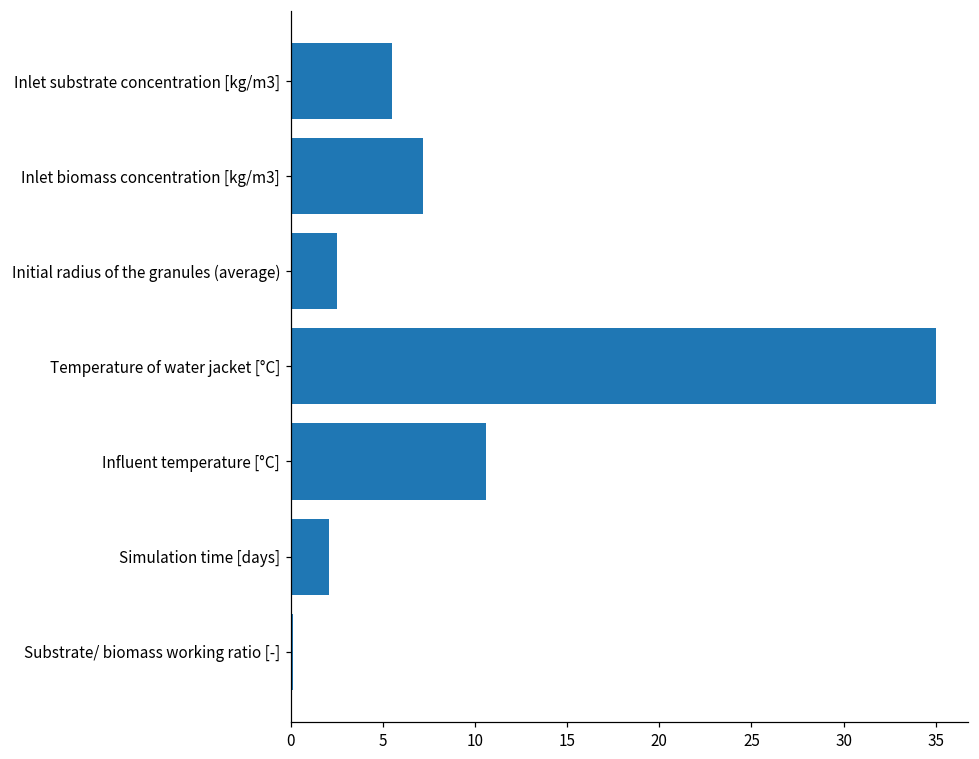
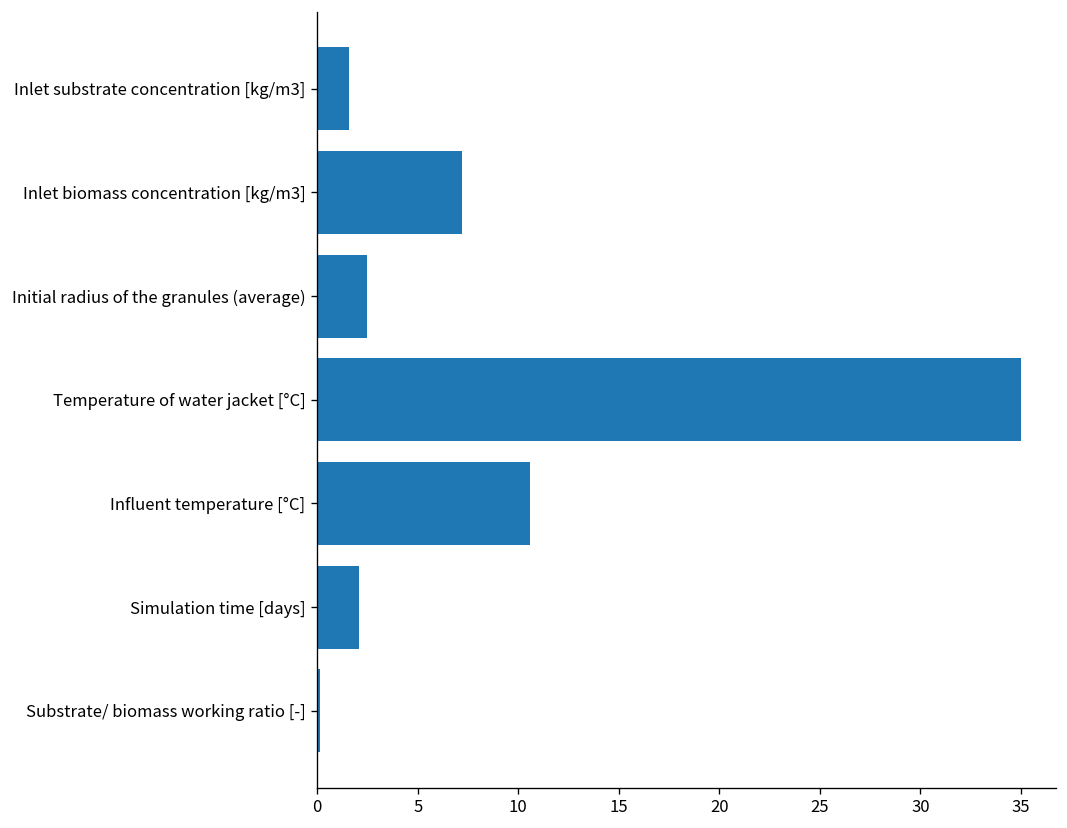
  {
-   "Inlet substrate concentration [kg/m3]": 5.5,
+   "Inlet substrate concentration [kg/m3]": 1.6,
    "Inlet biomass concentration [kg/m3]": 7.2,
    "Initial radius of the granules (average)": 2.5,
    "Temperature of water jacket [°C]": 35.0,
    "Influent temperature [°C]": 10.6,
    "Simulation time [days]": 2.1
  }
